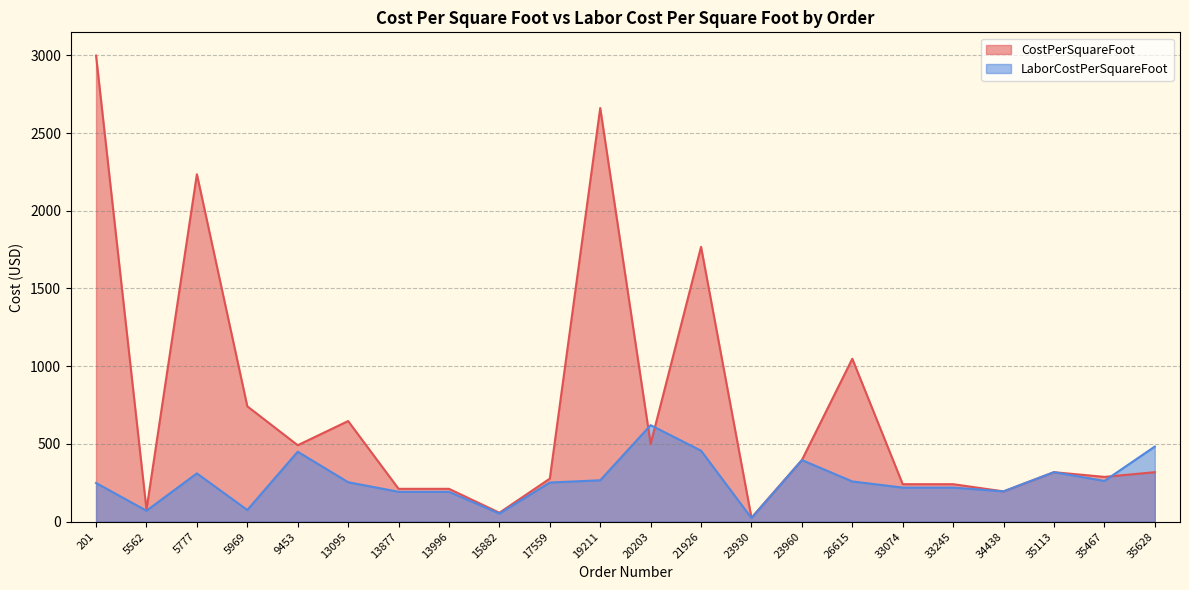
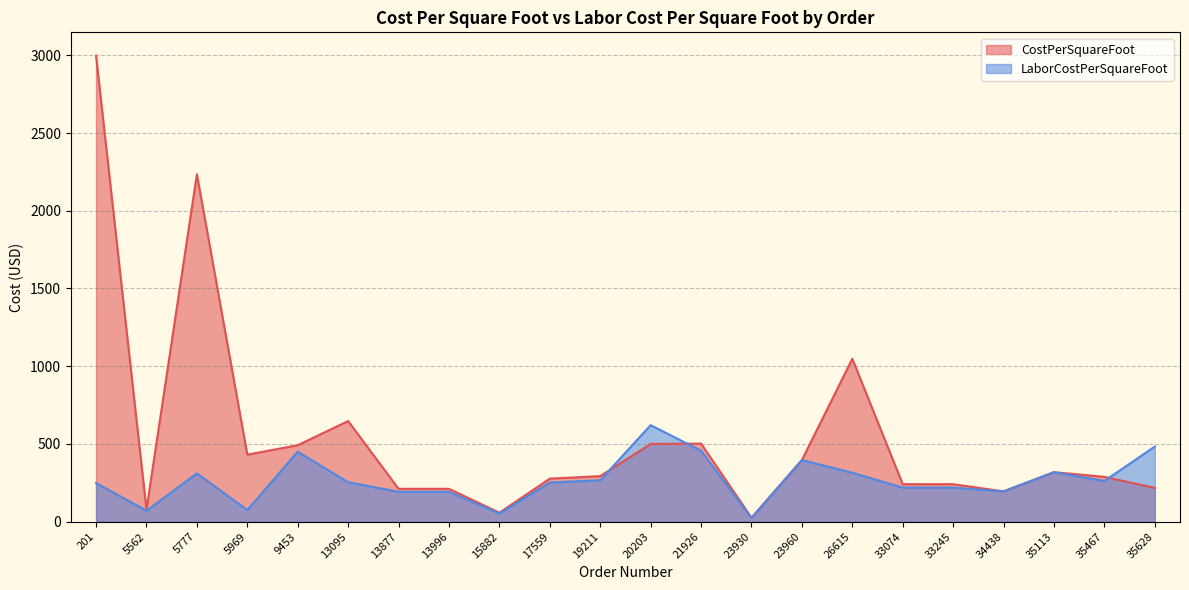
  {
    "CostPerSquareFoot": {
      "201": 3000,
      "5777": 2240,
-     "5969": 740,
+     "5969": 430,
      "9453": 490,
      "13095": 650,
      "13877": 210,
      "13996": 210,
      "17559": 280,
-     "19211": 2660,
+     "19211": 290,
      "20203": 500,
-     "21926": 1770,
+     "21926": 500,
      "26615": 1050,
      "33074": 240,
      "33245": 240,
      "35467": 290,
-     "35628": 320
+     "35628": 220
    },
    "LaborCostPerSquareFoot": {
      "201": 250,
      "5777": 310,
      "5969": 80,
      "9453": 450,
      "13095": 250,
      "13877": 190,
      "13996": 190,
      "17559": 250,
      "19211": 270,
      "20203": 620,
      "21926": 460,
-     "26615": 260,
+     "26615": 310,
      "33074": 220,
      "33245": 220,
      "35467": 260,
      "35628": 480
    }
  }
